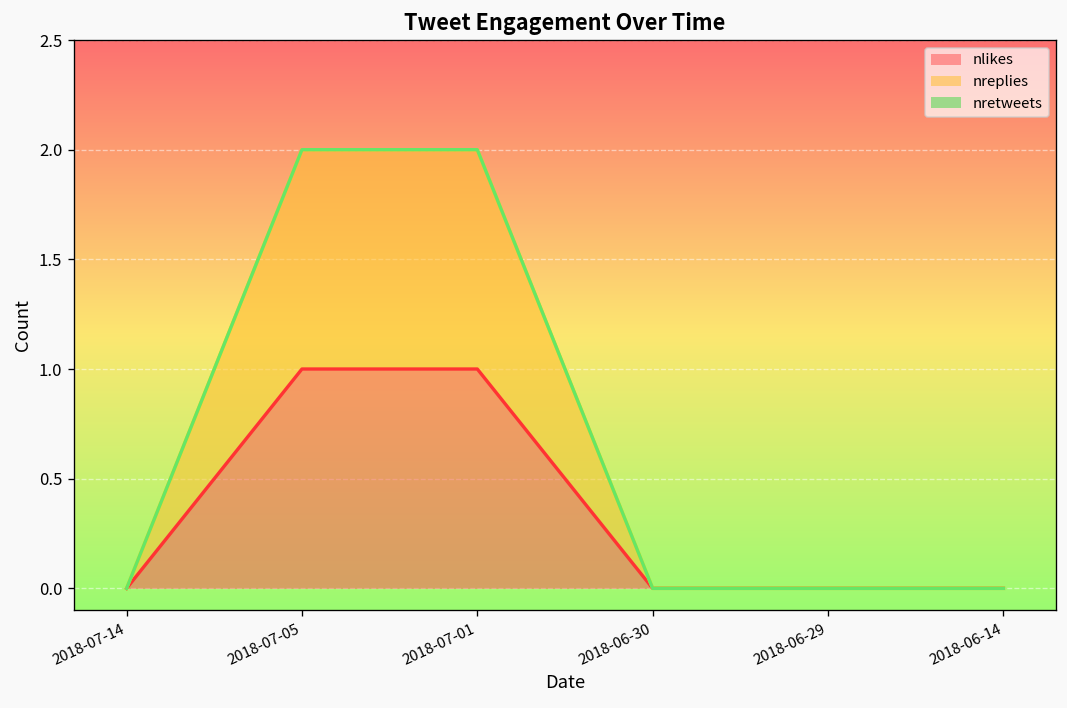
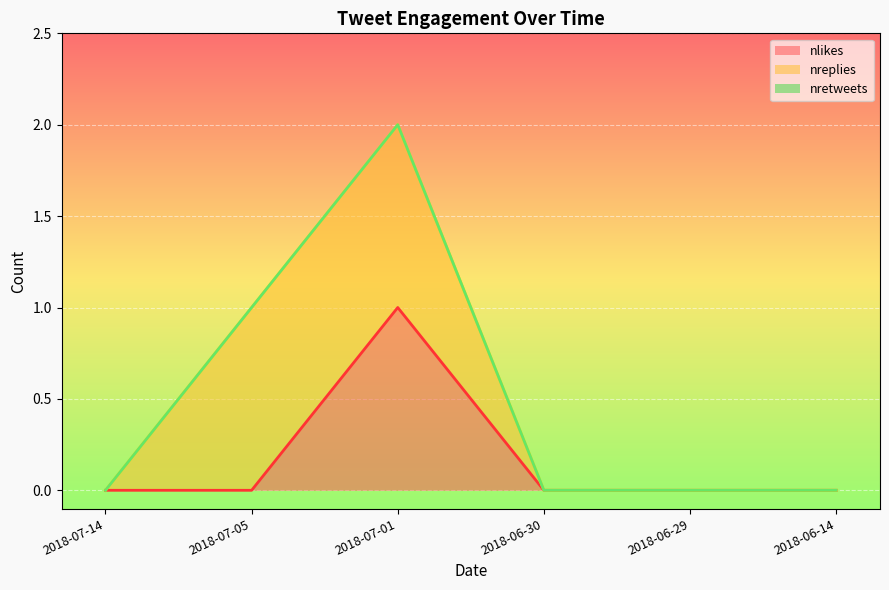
  {
    "nlikes": {
-     "2018-07-05": 1,
+     "2018-07-05": 0,
      "2018-07-01": 1
    }
  }
